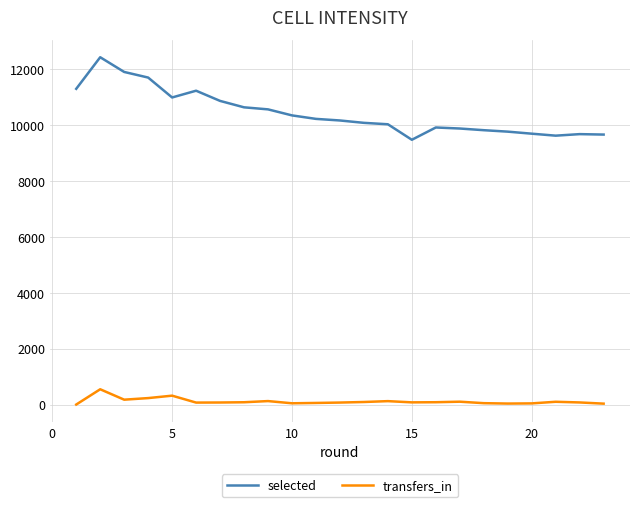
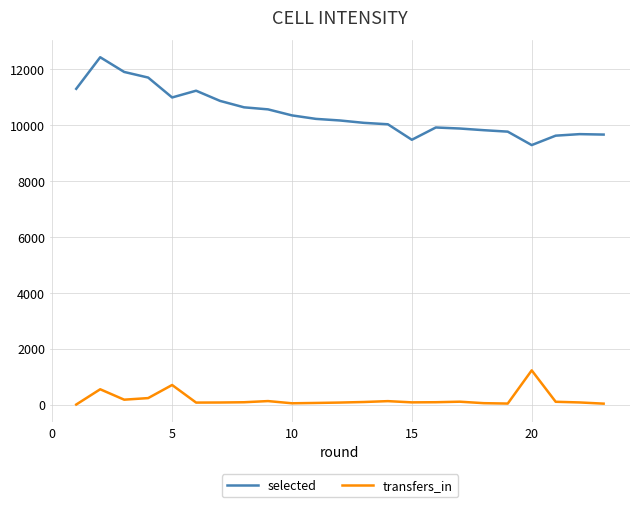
  {
    "selected": {
      "5": 11000,
      "10": 10400,
      "15": 9500,
-     "20": 9700
+     "20": 9300
    },
    "transfers_in": {
-     "5": 300,
+     "5": 700,
      "10": 0,
      "15": 100,
-     "20": 0
+     "20": 1200
    }
  }
